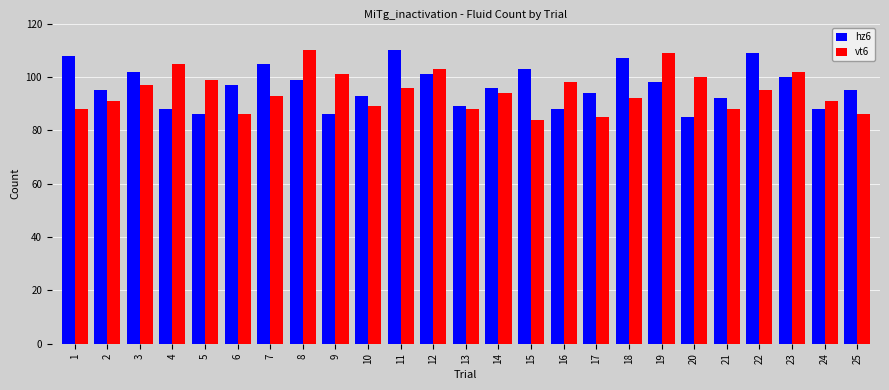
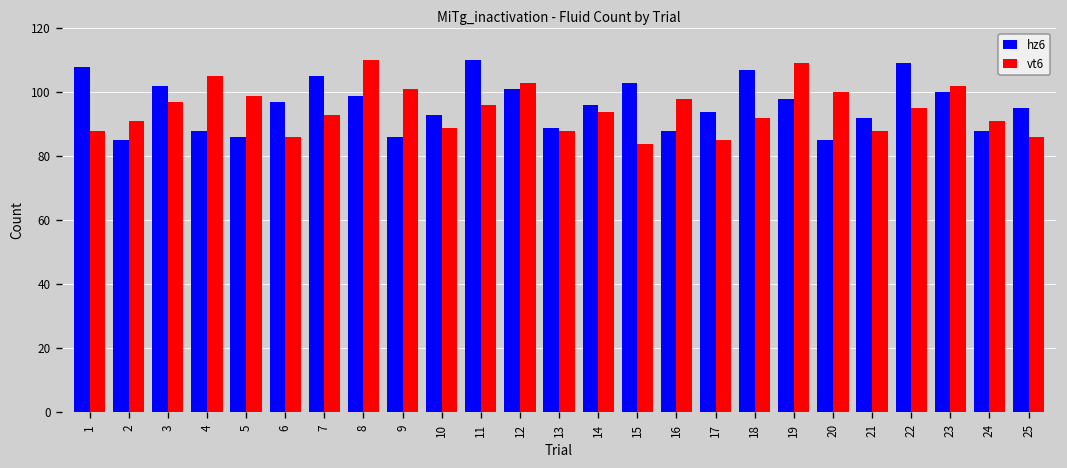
  {
    "hz6": {
      "1": 108,
-     "2": 95,
+     "2": 85,
      "3": 102,
      "4": 88,
      "5": 86,
      "6": 97,
      "7": 105,
      "8": 99,
      "9": 86,
      "10": 93,
      "11": 110,
      "12": 101,
      "13": 89,
      "14": 96,
      "15": 103,
      "16": 88,
      "17": 94,
      "18": 107,
      "19": 98,
      "20": 85,
      "21": 92,
      "22": 109,
      "23": 100,
      "24": 88,
      "25": 95
    },
    "vt6": {
      "1": 88,
      "2": 91,
      "3": 97,
      "4": 105,
      "5": 99,
      "6": 86,
      "7": 93,
      "8": 110,
      "9": 101,
      "10": 89,
      "11": 96,
      "12": 103,
      "13": 88,
      "14": 94,
      "15": 84,
      "16": 98,
      "17": 85,
      "18": 92,
      "19": 109,
      "20": 100,
      "21": 88,
      "22": 95,
      "23": 102,
      "24": 91,
      "25": 86
    }
  }
